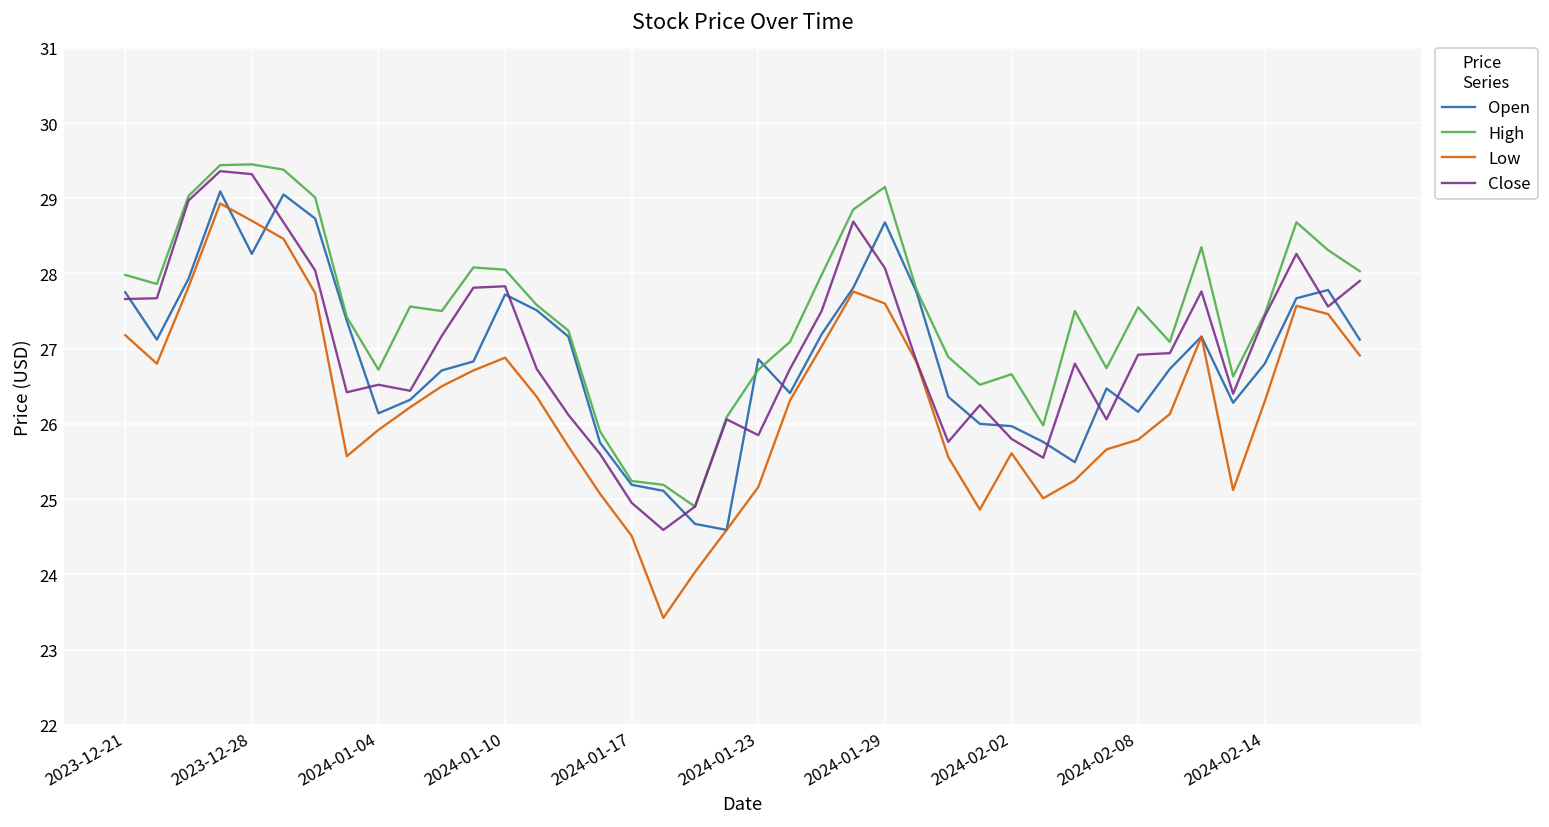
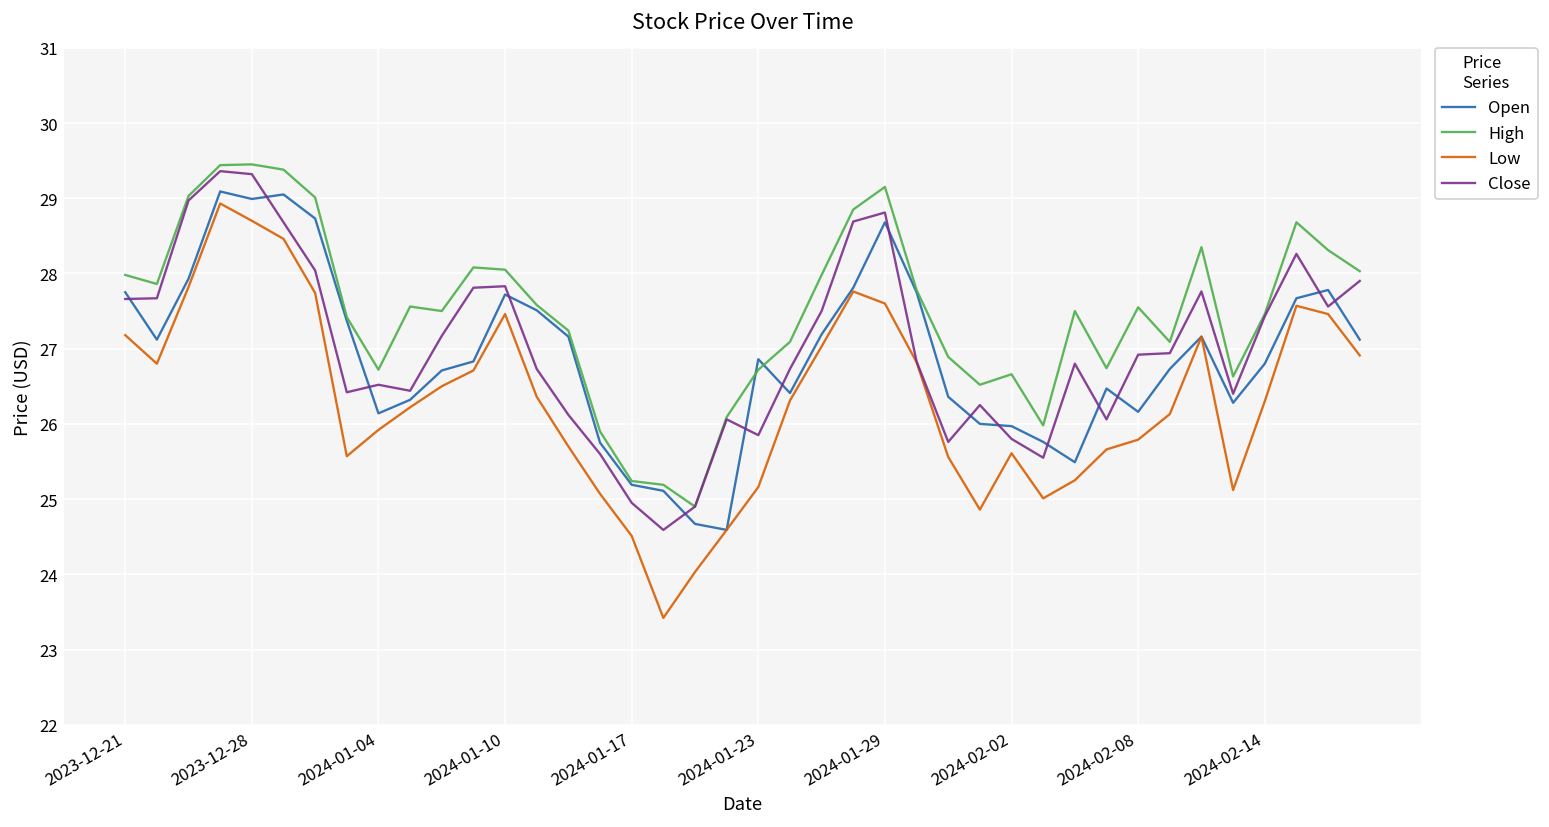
  {
    "Open": {
      "2023-12-21": 27.8,
-     "2023-12-28": 28.3,
+     "2023-12-28": 29.0,
      "2024-01-04": 26.1,
      "2024-01-10": 27.7,
      "2024-01-17": 25.2,
      "2024-01-23": 26.9,
      "2024-01-29": 28.7,
      "2024-02-02": 26.0,
      "2024-02-08": 26.2,
      "2024-02-14": 26.8
    },
    "High": {
      "2023-12-21": 28.0,
      "2023-12-28": 29.5,
      "2024-01-04": 26.7,
      "2024-01-10": 28.1,
      "2024-01-17": 25.2,
      "2024-01-23": 26.7,
      "2024-01-29": 29.2,
      "2024-02-02": 26.7,
      "2024-02-08": 27.6
    },
    "Low": {
      "2023-12-21": 27.2,
      "2023-12-28": 28.7,
      "2024-01-04": 25.9,
-     "2024-01-10": 26.9,
+     "2024-01-10": 27.5,
      "2024-01-17": 24.5,
      "2024-01-23": 25.2,
      "2024-01-29": 27.6,
      "2024-02-02": 25.6,
      "2024-02-08": 25.8,
      "2024-02-14": 26.3
    },
    "Close": {
      "2023-12-21": 27.7,
      "2023-12-28": 29.3,
      "2024-01-04": 26.5,
      "2024-01-10": 27.8,
      "2024-01-17": 25.0,
      "2024-01-23": 25.9,
-     "2024-01-29": 28.1,
+     "2024-01-29": 28.8,
      "2024-02-02": 25.8,
      "2024-02-08": 26.9
    }
  }
